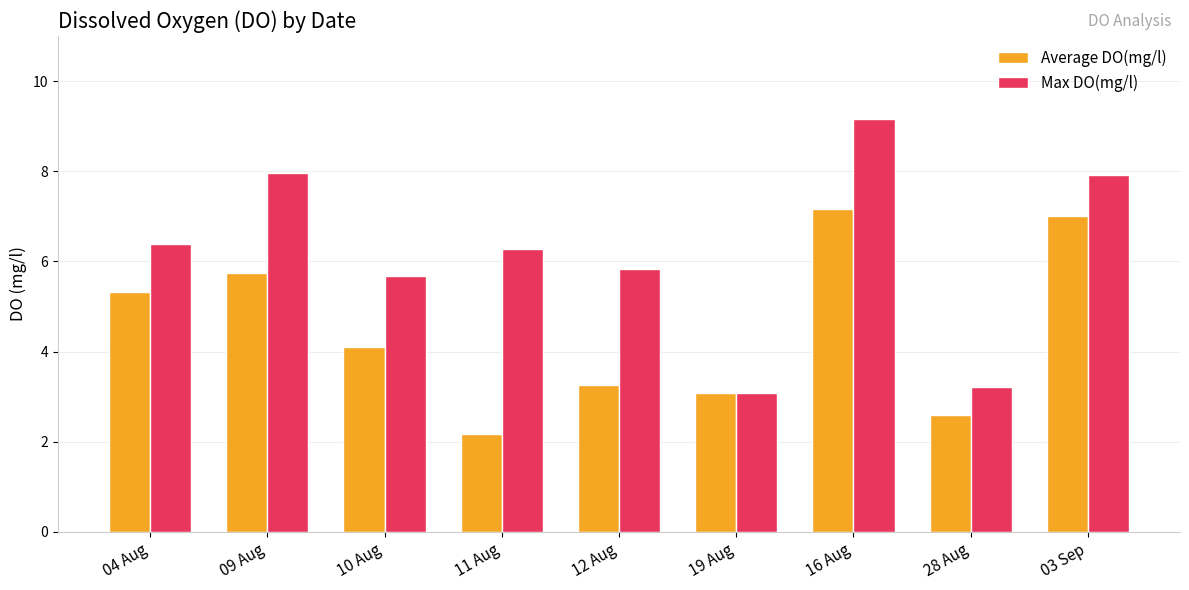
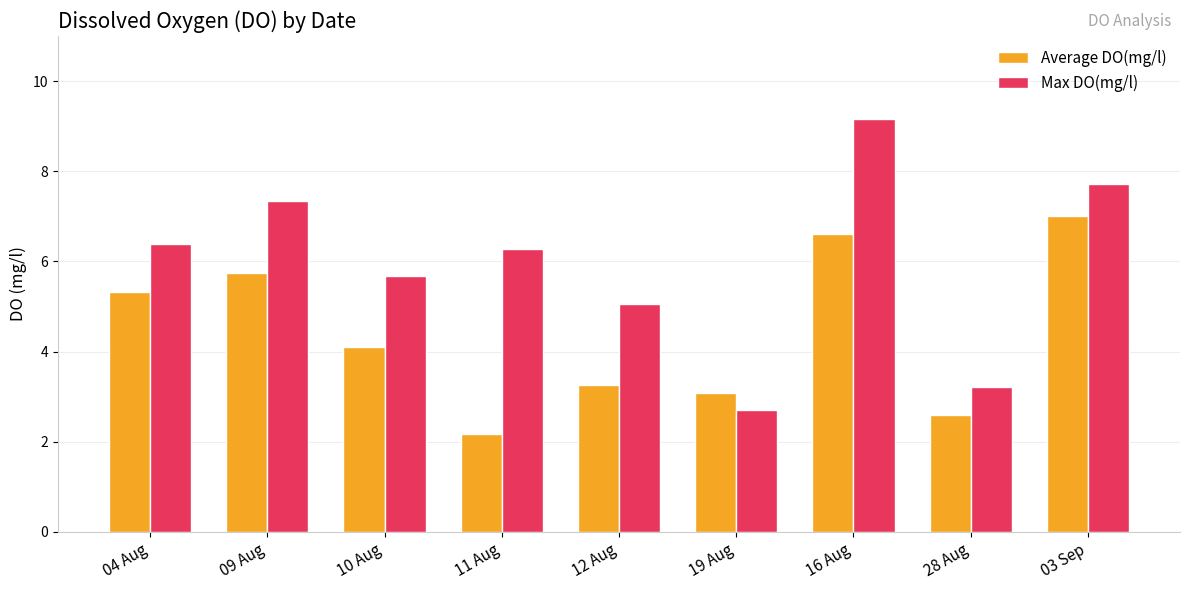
  {
    "Average DO(mg/l)": {
      "04 Aug": 5.3,
      "09 Aug": 5.7,
      "10 Aug": 4.1,
      "11 Aug": 2.2,
      "12 Aug": 3.3,
      "19 Aug": 3.1,
-     "16 Aug": 7.2,
+     "16 Aug": 6.6,
      "28 Aug": 2.6,
      "03 Sep": 7.0
    },
    "Max DO(mg/l)": {
      "04 Aug": 6.4,
-     "09 Aug": 8.0,
+     "09 Aug": 7.3,
      "10 Aug": 5.7,
      "11 Aug": 6.3,
-     "12 Aug": 5.8,
-     "19 Aug": 3.1,
+     "12 Aug": 5.1,
+     "19 Aug": 2.7,
      "16 Aug": 9.2,
      "28 Aug": 3.2,
-     "03 Sep": 7.9
+     "03 Sep": 7.7
    }
  }
